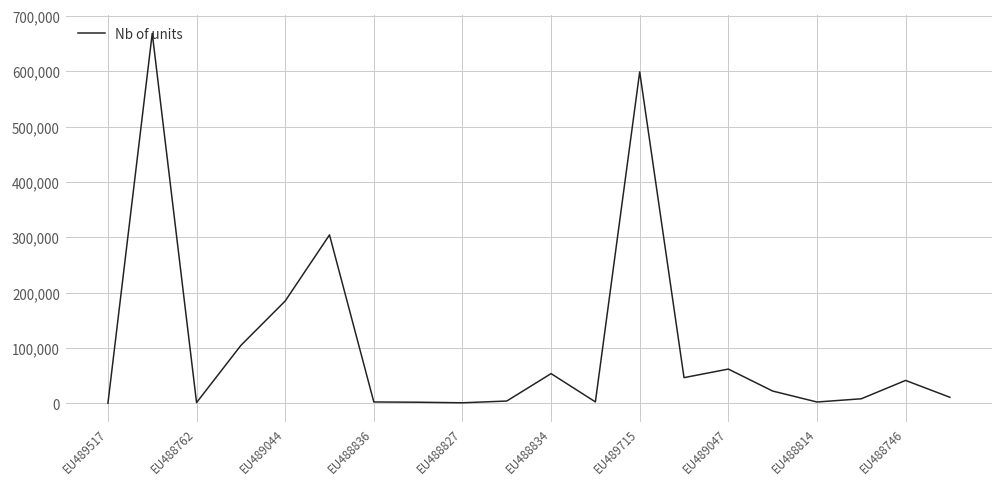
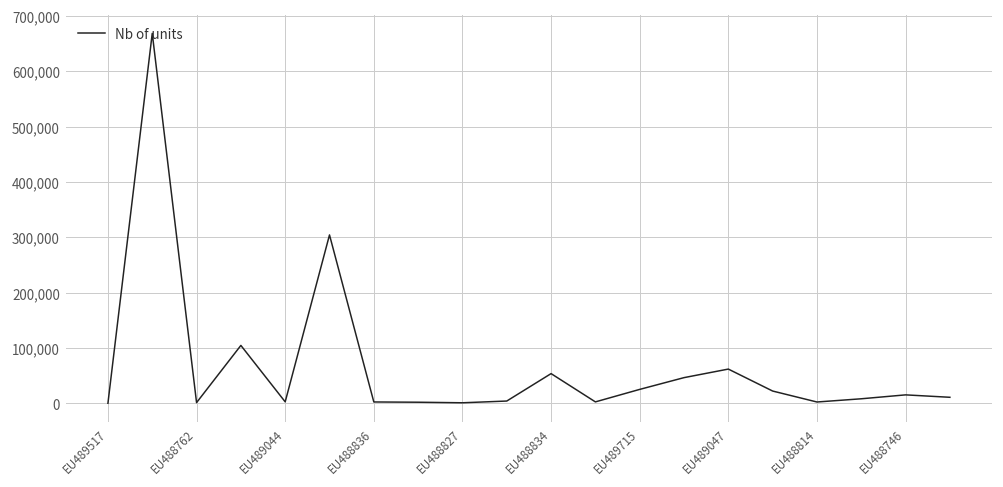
  {
    "EU489517": "0",
    "EU488762": "0",
-   "EU489044": "180,000",
+   "EU489044": "0",
    "EU488836": "0",
    "EU488827": "0",
    "EU488834": "50,000",
-   "EU489715": "600,000",
+   "EU489715": "30,000",
    "EU489047": "60,000",
    "EU488814": "0",
-   "EU488746": "40,000"
+   "EU488746": "20,000"
  }
